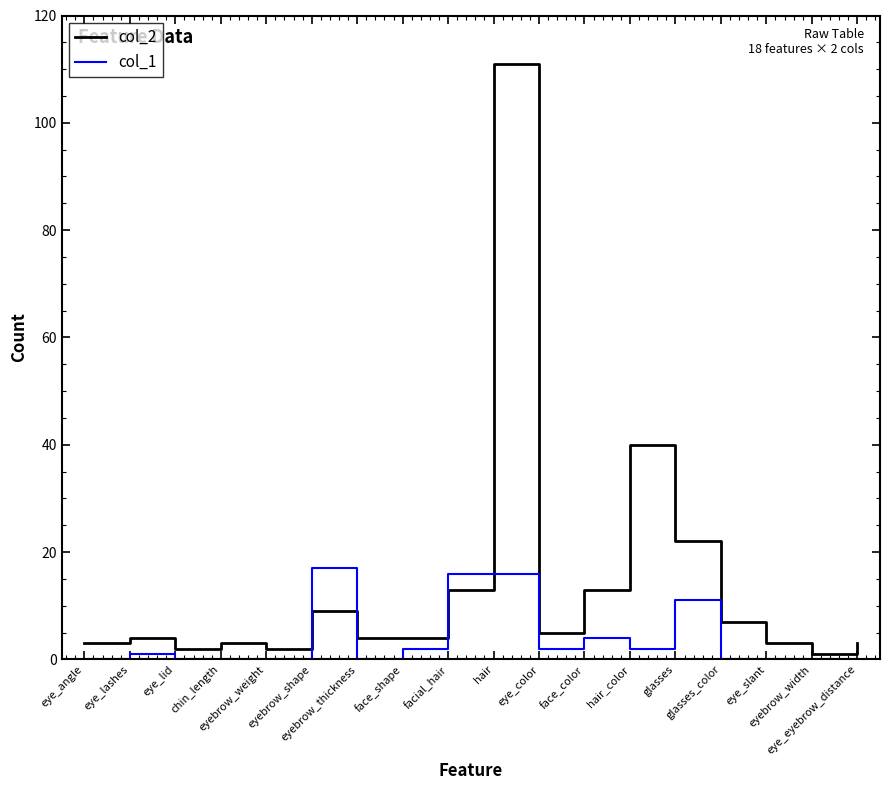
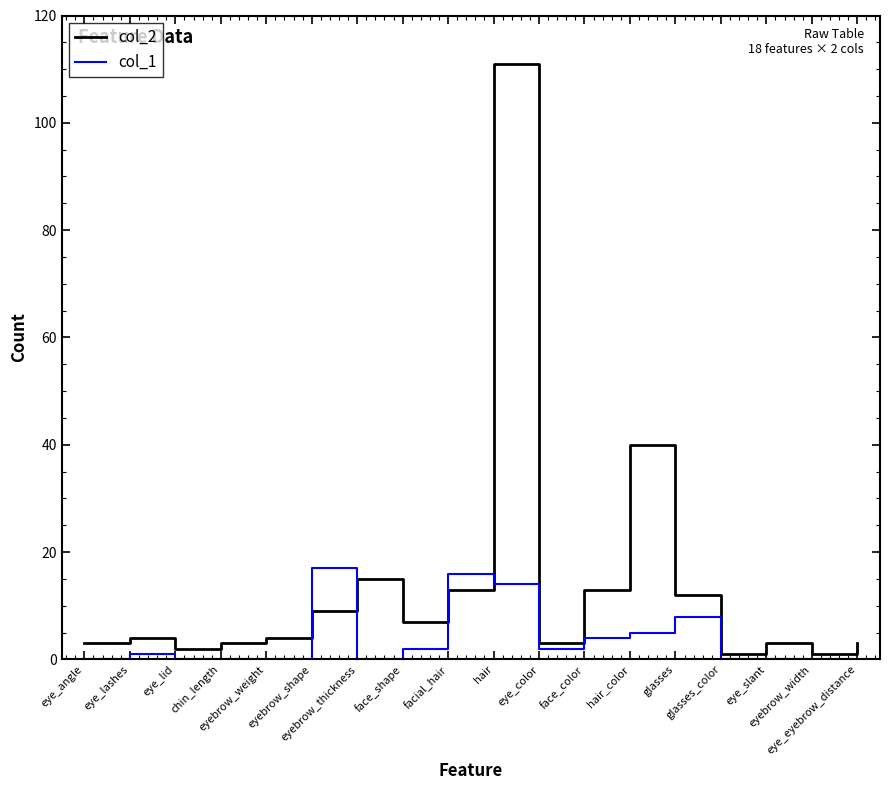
  {
    "col_2": {
      "eye_angle": 3,
      "eye_lashes": 4,
      "eye_lid": 2,
      "chin_length": 3,
-     "eyebrow_weight": 2,
+     "eyebrow_weight": 4,
      "eyebrow_shape": 9,
-     "eyebrow_thickness": 4,
-     "face_shape": 4,
+     "eyebrow_thickness": 15,
+     "face_shape": 7,
      "facial_hair": 13,
      "hair": 111,
-     "eye_color": 5,
+     "eye_color": 3,
      "face_color": 13,
      "hair_color": 40,
-     "glasses": 22,
-     "glasses_color": 7,
+     "glasses": 12,
+     "glasses_color": 1,
      "eye_slant": 3,
      "eyebrow_width": 1,
      "eye_eyebrow_distance": 3
    },
    "col_1": {
      "eye_angle": 0,
      "eye_lashes": 1,
      "eye_lid": 0,
      "chin_length": 0,
      "eyebrow_weight": 0,
      "eyebrow_shape": 17,
      "eyebrow_thickness": 0,
      "face_shape": 2,
      "facial_hair": 16,
-     "hair": 16,
+     "hair": 14,
      "eye_color": 2,
      "face_color": 4,
-     "hair_color": 2,
-     "glasses": 11,
+     "hair_color": 5,
+     "glasses": 8,
      "glasses_color": 0,
      "eye_slant": 0,
      "eyebrow_width": 0,
      "eye_eyebrow_distance": 0
    }
  }
